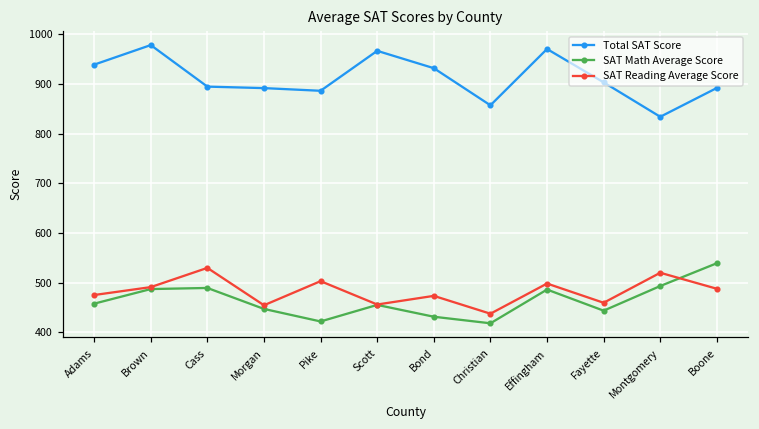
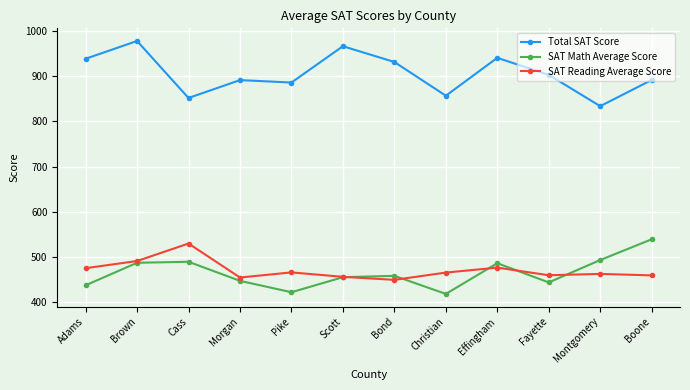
  {
    "Total SAT Score": {
      "Adams": 940,
      "Brown": 980,
-     "Cass": 890,
+     "Cass": 850,
      "Morgan": 890,
      "Pike": 890,
      "Scott": 970,
      "Bond": 930,
      "Christian": 860,
-     "Effingham": 970,
+     "Effingham": 940,
      "Montgomery": 830
    },
    "SAT Math Average Score": {
-     "Adams": 460,
+     "Adams": 440,
      "Cass": 490,
      "Morgan": 450,
      "Pike": 420,
-     "Bond": 430,
+     "Bond": 460,
      "Christian": 420,
      "Effingham": 490,
      "Fayette": 440,
      "Montgomery": 490,
      "Boone": 540
    },
    "SAT Reading Average Score": {
      "Adams": 480,
      "Cass": 530,
      "Morgan": 450,
-     "Pike": 500,
-     "Bond": 470,
-     "Christian": 440,
-     "Effingham": 500,
+     "Pike": 470,
+     "Bond": 450,
+     "Christian": 470,
+     "Effingham": 480,
      "Fayette": 460,
-     "Montgomery": 520,
-     "Boone": 490
+     "Montgomery": 460,
+     "Boone": 460
    }
  }
